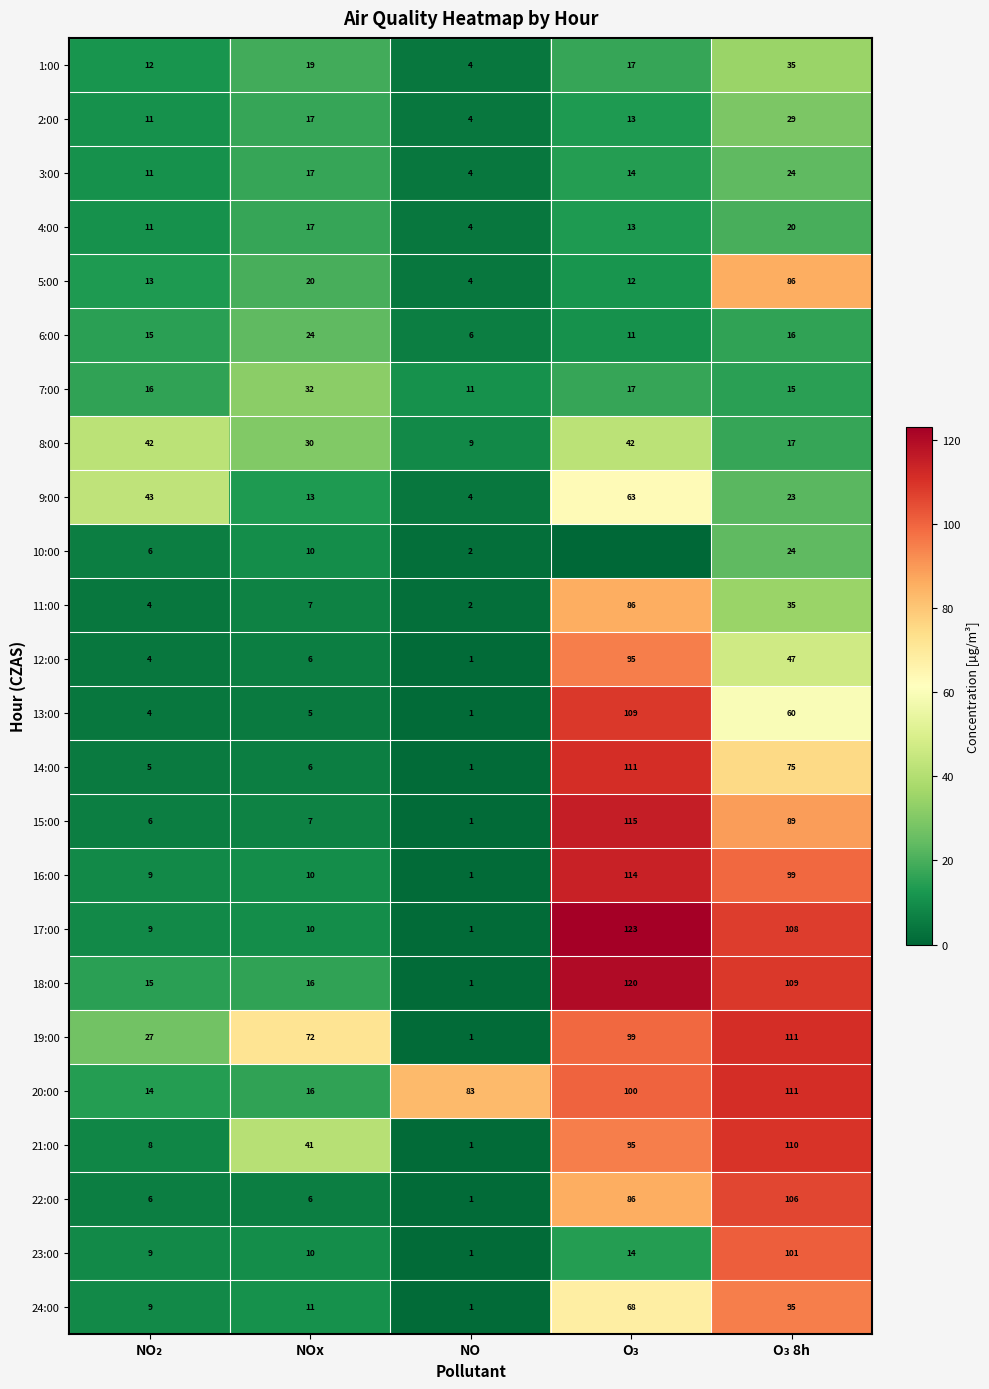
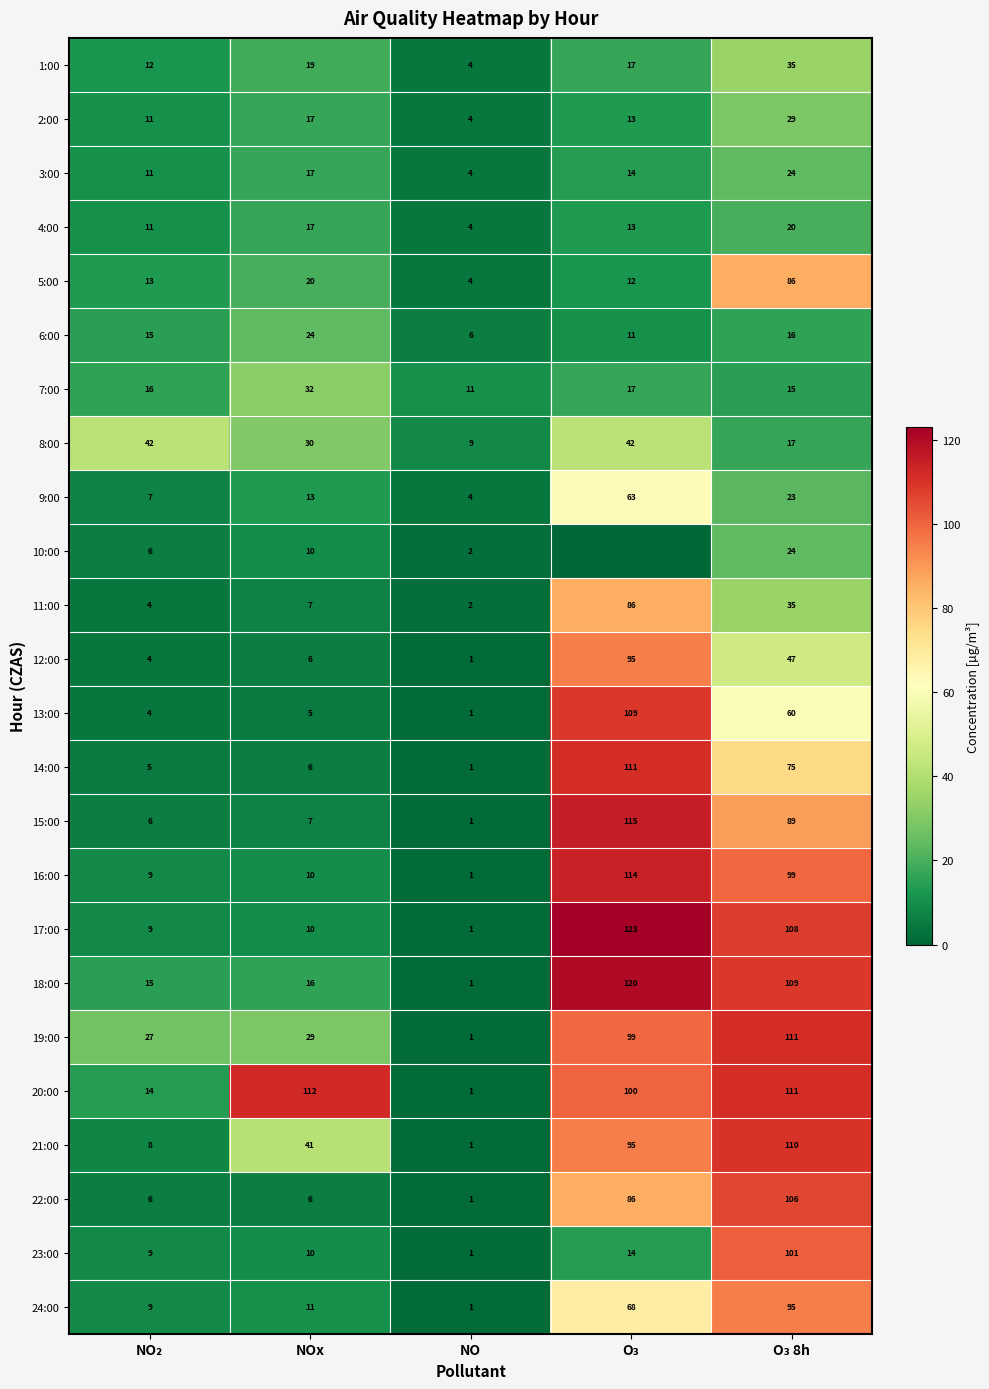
  {
    "1:00": {
      "NO₂": 12,
      "NOx": 19,
      "NO": 4,
      "O₃": 17,
      "O₃ 8h": 35
    },
    "2:00": {
      "NO₂": 11,
      "NOx": 17,
      "NO": 4,
      "O₃": 13,
      "O₃ 8h": 29
    },
    "3:00": {
      "NO₂": 11,
      "NOx": 17,
      "NO": 4,
      "O₃": 14,
      "O₃ 8h": 24
    },
    "4:00": {
      "NO₂": 11,
      "NOx": 17,
      "NO": 4,
      "O₃": 13,
      "O₃ 8h": 20
    },
    "5:00": {
      "NO₂": 13,
      "NOx": 20,
      "NO": 4,
      "O₃": 12,
      "O₃ 8h": 86
    },
    "6:00": {
      "NO₂": 15,
      "NOx": 24,
      "NO": 6,
      "O₃": 11,
      "O₃ 8h": 16
    },
    "7:00": {
      "NO₂": 16,
      "NOx": 32,
      "NO": 11,
      "O₃": 17,
      "O₃ 8h": 15
    },
    "8:00": {
      "NO₂": 42,
      "NOx": 30,
      "NO": 9,
      "O₃": 42,
      "O₃ 8h": 17
    },
    "9:00": {
-     "NO₂": 43,
+     "NO₂": 7,
      "NOx": 13,
      "NO": 4,
      "O₃": 63,
      "O₃ 8h": 23
    },
    "10:00": {
      "NO₂": 6,
      "NOx": 10,
      "NO": 2,
      "O₃ 8h": 24
    },
    "11:00": {
      "NO₂": 4,
      "NOx": 7,
      "NO": 2,
      "O₃": 86,
      "O₃ 8h": 35
    },
    "12:00": {
      "NO₂": 4,
      "NOx": 6,
      "NO": 1,
      "O₃": 95,
      "O₃ 8h": 47
    },
    "13:00": {
      "NO₂": 4,
      "NOx": 5,
      "NO": 1,
      "O₃": 109,
      "O₃ 8h": 60
    },
    "14:00": {
      "NO₂": 5,
      "NOx": 6,
      "NO": 1,
      "O₃": 111,
      "O₃ 8h": 75
    },
    "15:00": {
      "NO₂": 6,
      "NOx": 7,
      "NO": 1,
      "O₃": 115,
      "O₃ 8h": 89
    },
    "16:00": {
      "NO₂": 9,
      "NOx": 10,
      "NO": 1,
      "O₃": 114,
      "O₃ 8h": 99
    },
    "17:00": {
      "NO₂": 9,
      "NOx": 10,
      "NO": 1,
      "O₃": 123,
      "O₃ 8h": 108
    },
    "18:00": {
      "NO₂": 15,
      "NOx": 16,
      "NO": 1,
      "O₃": 120,
      "O₃ 8h": 109
    },
    "19:00": {
      "NO₂": 27,
-     "NOx": 72,
+     "NOx": 29,
      "NO": 1,
      "O₃": 99,
      "O₃ 8h": 111
    },
    "20:00": {
      "NO₂": 14,
-     "NOx": 16,
-     "NO": 83,
+     "NOx": 112,
+     "NO": 1,
      "O₃": 100,
      "O₃ 8h": 111
    },
    "21:00": {
      "NO₂": 8,
      "NOx": 41,
      "NO": 1,
      "O₃": 95,
      "O₃ 8h": 110
    },
    "22:00": {
      "NO₂": 6,
      "NOx": 6,
      "NO": 1,
      "O₃": 86,
      "O₃ 8h": 106
    },
    "23:00": {
      "NO₂": 9,
      "NOx": 10,
      "NO": 1,
      "O₃": 14,
      "O₃ 8h": 101
    },
    "24:00": {
      "NO₂": 9,
      "NOx": 11,
      "NO": 1,
      "O₃": 68,
      "O₃ 8h": 95
    }
  }
